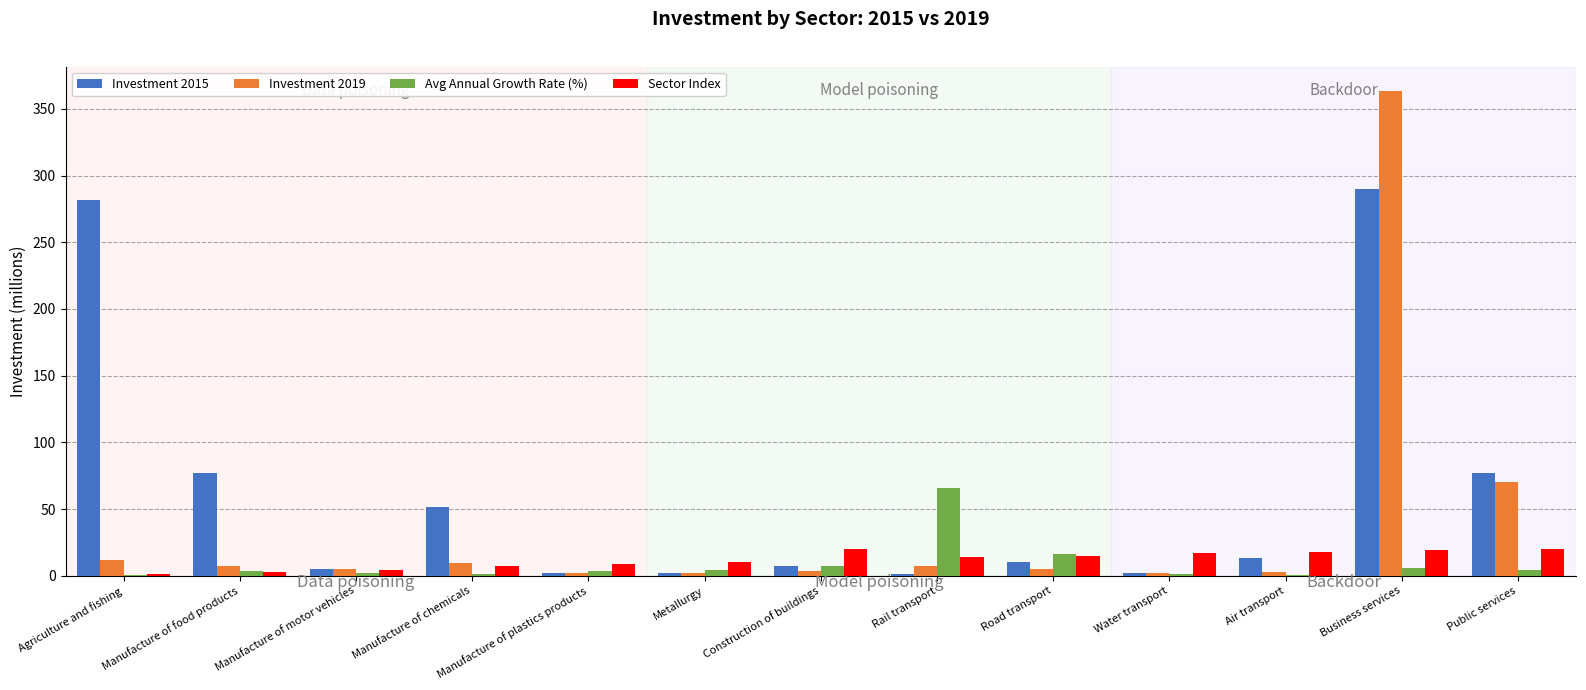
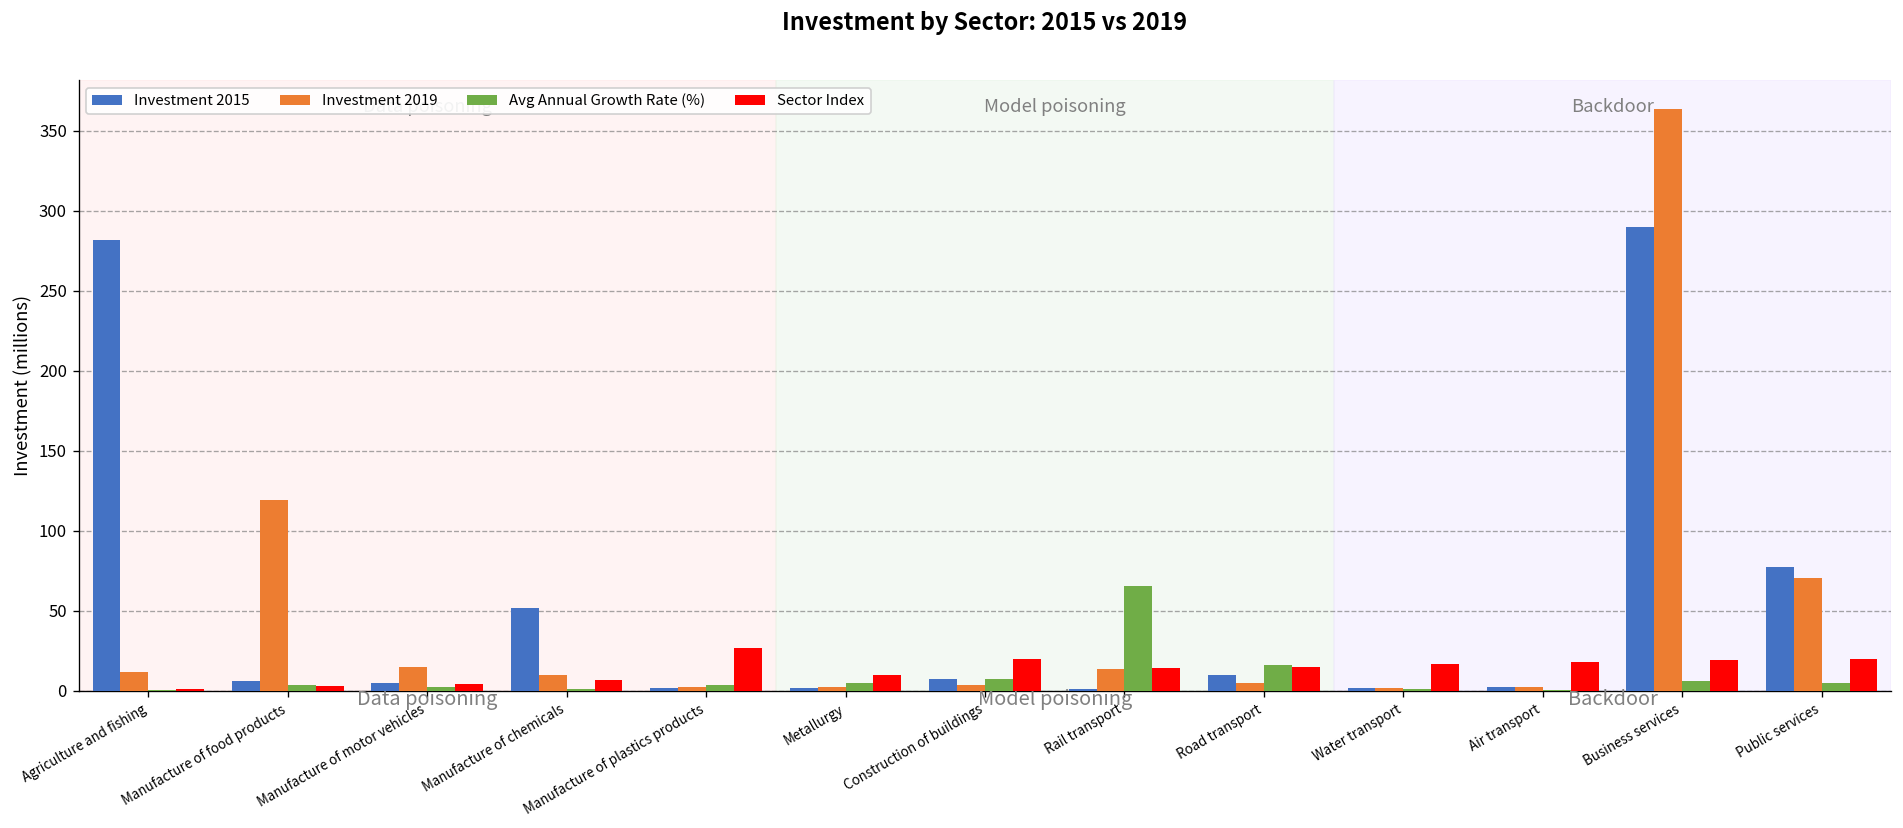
  {
    "Investment 2015": {
      "Agriculture and fishing": 282,
-     "Manufacture of food products": 77,
+     "Manufacture of food products": 6,
      "Manufacture of motor vehicles": 5,
      "Manufacture of chemicals": 51,
      "Manufacture of plastics products": 2,
      "Metallurgy": 2,
      "Construction of buildings": 8,
      "Road transport": 10,
      "Water transport": 2,
-     "Air transport": 13,
+     "Air transport": 3,
      "Business services": 290,
      "Public services": 77
    },
    "Investment 2019": {
      "Agriculture and fishing": 11,
-     "Manufacture of food products": 7,
-     "Manufacture of motor vehicles": 5,
+     "Manufacture of food products": 119,
+     "Manufacture of motor vehicles": 15,
      "Manufacture of chemicals": 10,
      "Manufacture of plastics products": 2,
      "Metallurgy": 2,
      "Construction of buildings": 4,
-     "Rail transport": 7,
+     "Rail transport": 14,
      "Road transport": 5,
      "Water transport": 2,
      "Air transport": 3,
      "Business services": 364,
      "Public services": 70
    },
    "Avg Annual Growth Rate (%)": {
      "Manufacture of food products": 4,
      "Manufacture of motor vehicles": 2,
      "Manufacture of plastics products": 3,
      "Metallurgy": 5,
      "Construction of buildings": 7,
      "Rail transport": 66,
      "Road transport": 16,
      "Business services": 6,
      "Public services": 5
    },
    "Sector Index": {
      "Manufacture of food products": 3,
      "Manufacture of motor vehicles": 4,
      "Manufacture of chemicals": 7,
-     "Manufacture of plastics products": 9,
+     "Manufacture of plastics products": 27,
      "Metallurgy": 10,
      "Construction of buildings": 20,
      "Rail transport": 14,
      "Road transport": 15,
      "Water transport": 17,
      "Air transport": 18,
      "Business services": 19,
      "Public services": 20
    }
  }
